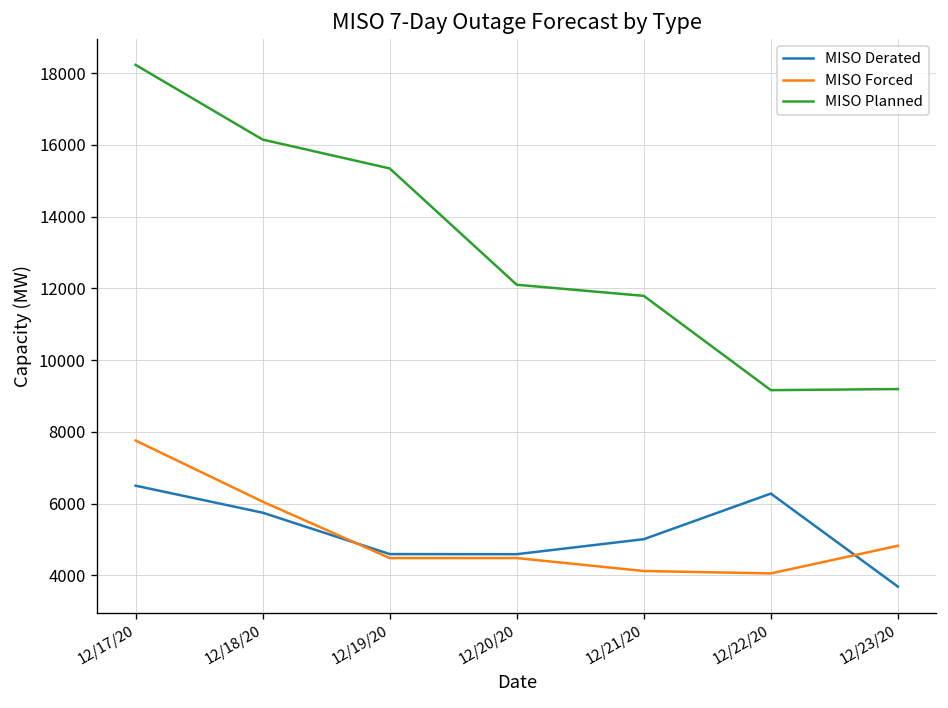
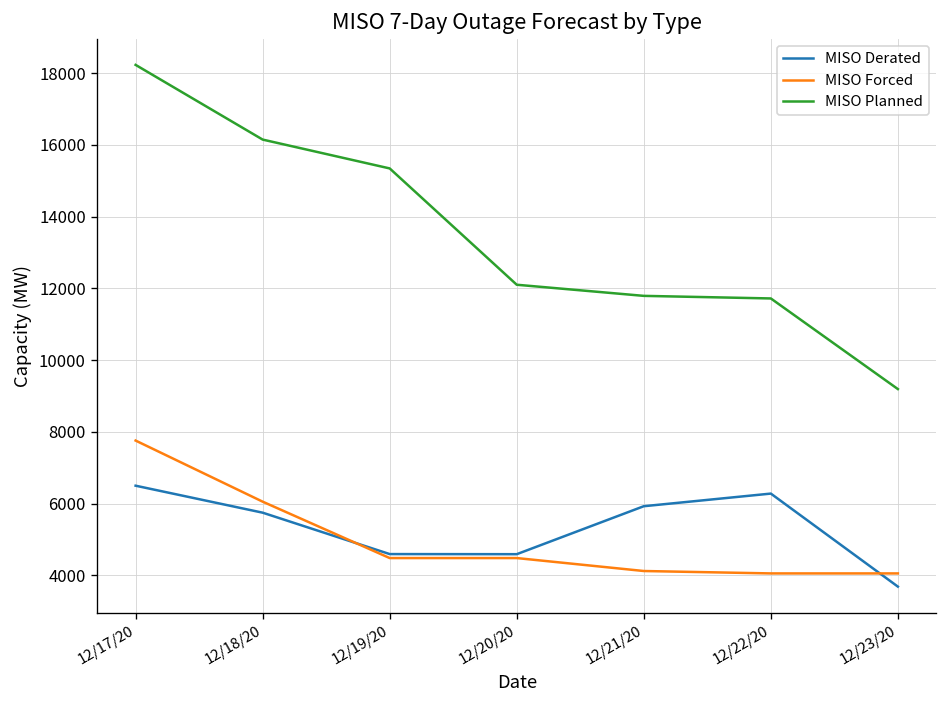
  {
    "MISO Derated": {
      "12/17/20": 6500,
      "12/18/20": 5700,
      "12/19/20": 4600,
      "12/20/20": 4600,
-     "12/21/20": 5000,
+     "12/21/20": 5900,
      "12/22/20": 6300,
      "12/23/20": 3700
    },
    "MISO Forced": {
      "12/17/20": 7800,
      "12/18/20": 6100,
      "12/19/20": 4500,
      "12/20/20": 4500,
      "12/21/20": 4100,
      "12/22/20": 4100,
-     "12/23/20": 4800
+     "12/23/20": 4100
    },
    "MISO Planned": {
      "12/17/20": 18200,
      "12/18/20": 16100,
      "12/19/20": 15300,
      "12/20/20": 12100,
      "12/21/20": 11800,
-     "12/22/20": 9200,
+     "12/22/20": 11700,
      "12/23/20": 9200
    }
  }
